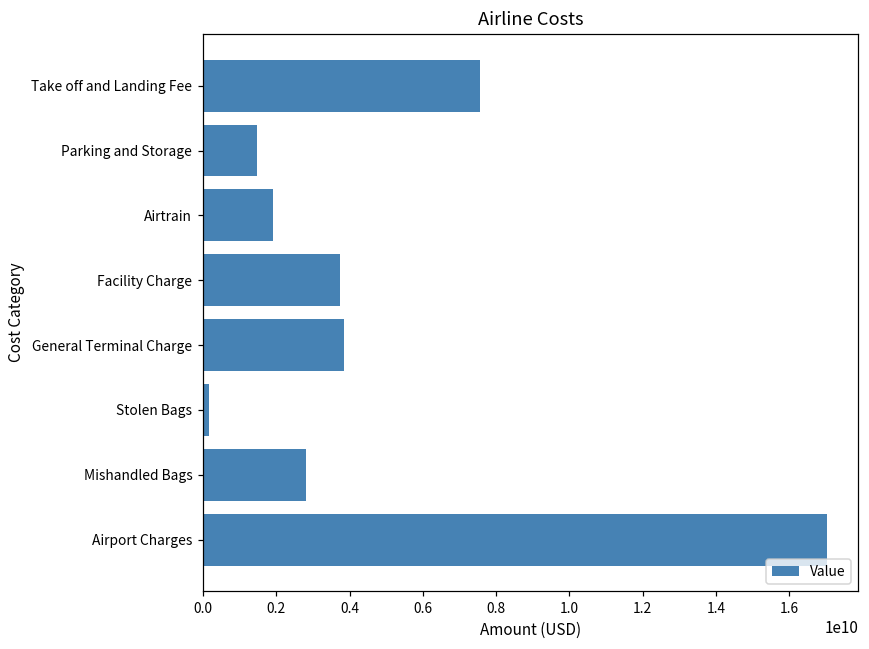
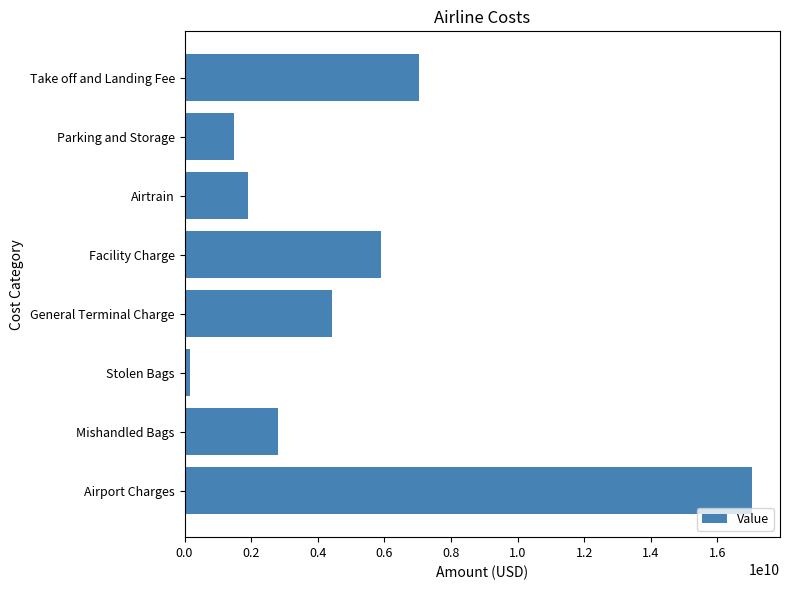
  {
-   "Take off and Landing Fee": 7600000000,
+   "Take off and Landing Fee": 7000000000,
    "Parking and Storage": 1500000000,
    "Airtrain": 1900000000,
-   "Facility Charge": 3700000000,
-   "General Terminal Charge": 3900000000,
+   "Facility Charge": 5900000000,
+   "General Terminal Charge": 4400000000,
    "Stolen Bags": 200000000,
    "Mishandled Bags": 2800000000,
    "Airport Charges": 17000000000
  }
